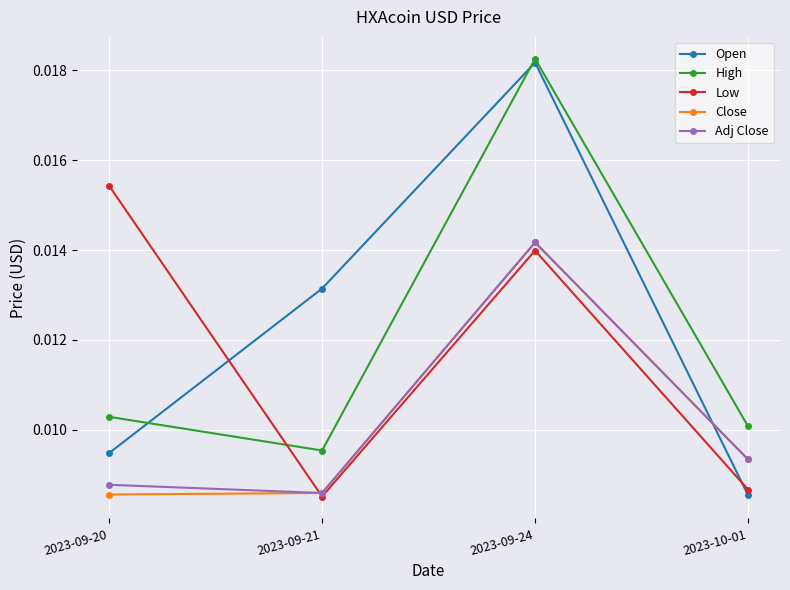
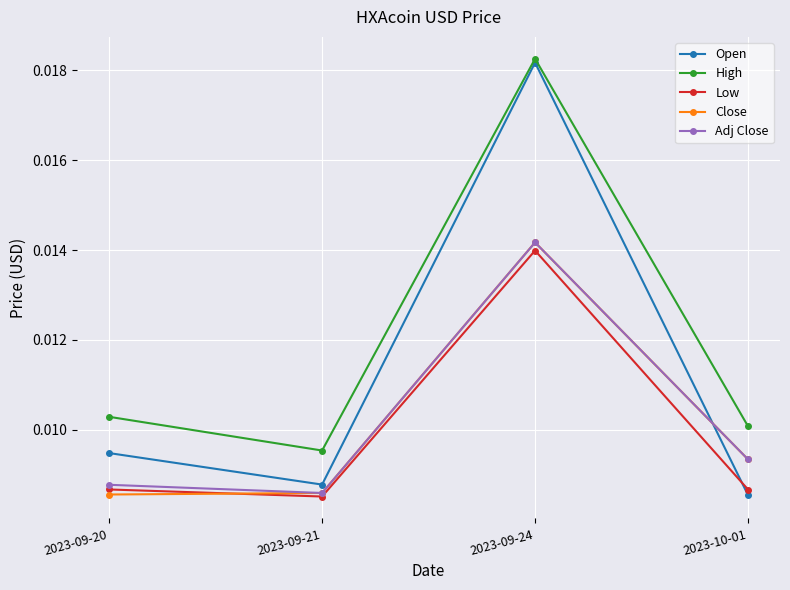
  {
    "Open": {
      "2023-09-20": 0.0095,
-     "2023-09-21": 0.0131,
+     "2023-09-21": 0.0088,
      "2023-09-24": 0.0182,
      "2023-10-01": 0.0086
    },
    "High": {
      "2023-09-20": 0.0103,
      "2023-09-21": 0.0095,
      "2023-09-24": 0.0183,
      "2023-10-01": 0.0101
    },
    "Low": {
-     "2023-09-20": 0.0154,
+     "2023-09-20": 0.0087,
      "2023-09-21": 0.0085,
      "2023-09-24": 0.0140,
      "2023-10-01": 0.0087
    },
    "Close": {
      "2023-09-20": 0.0086
    },
    "Adj Close": {
      "2023-09-20": 0.0088
    }
  }
